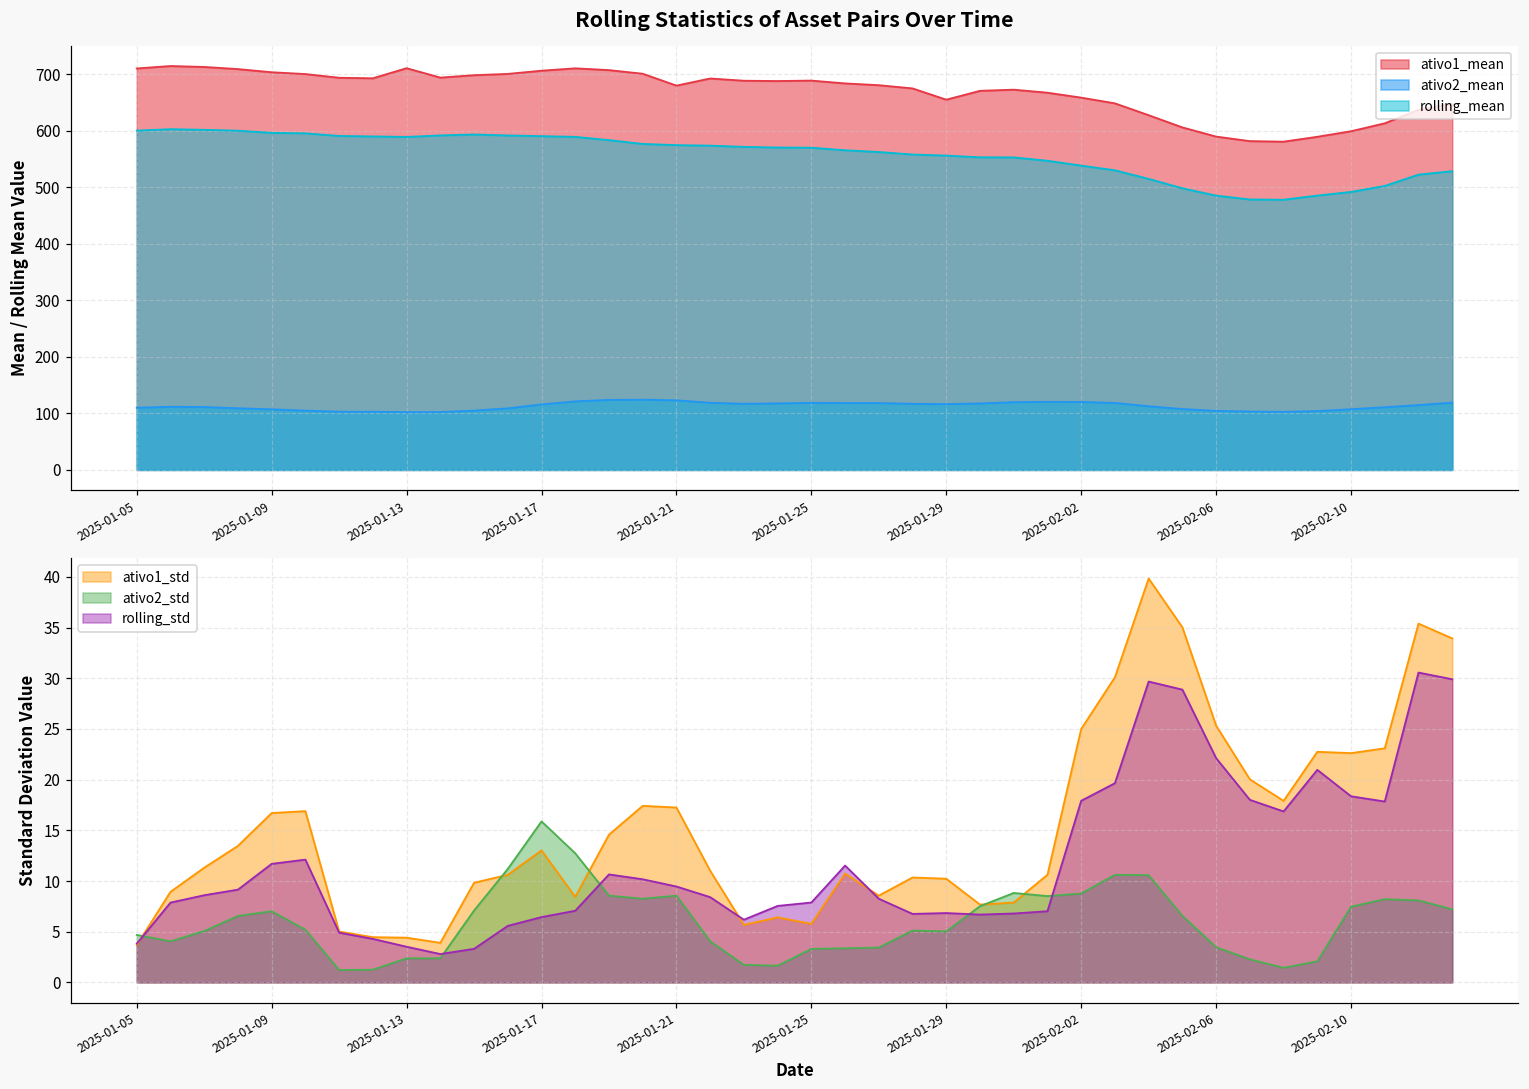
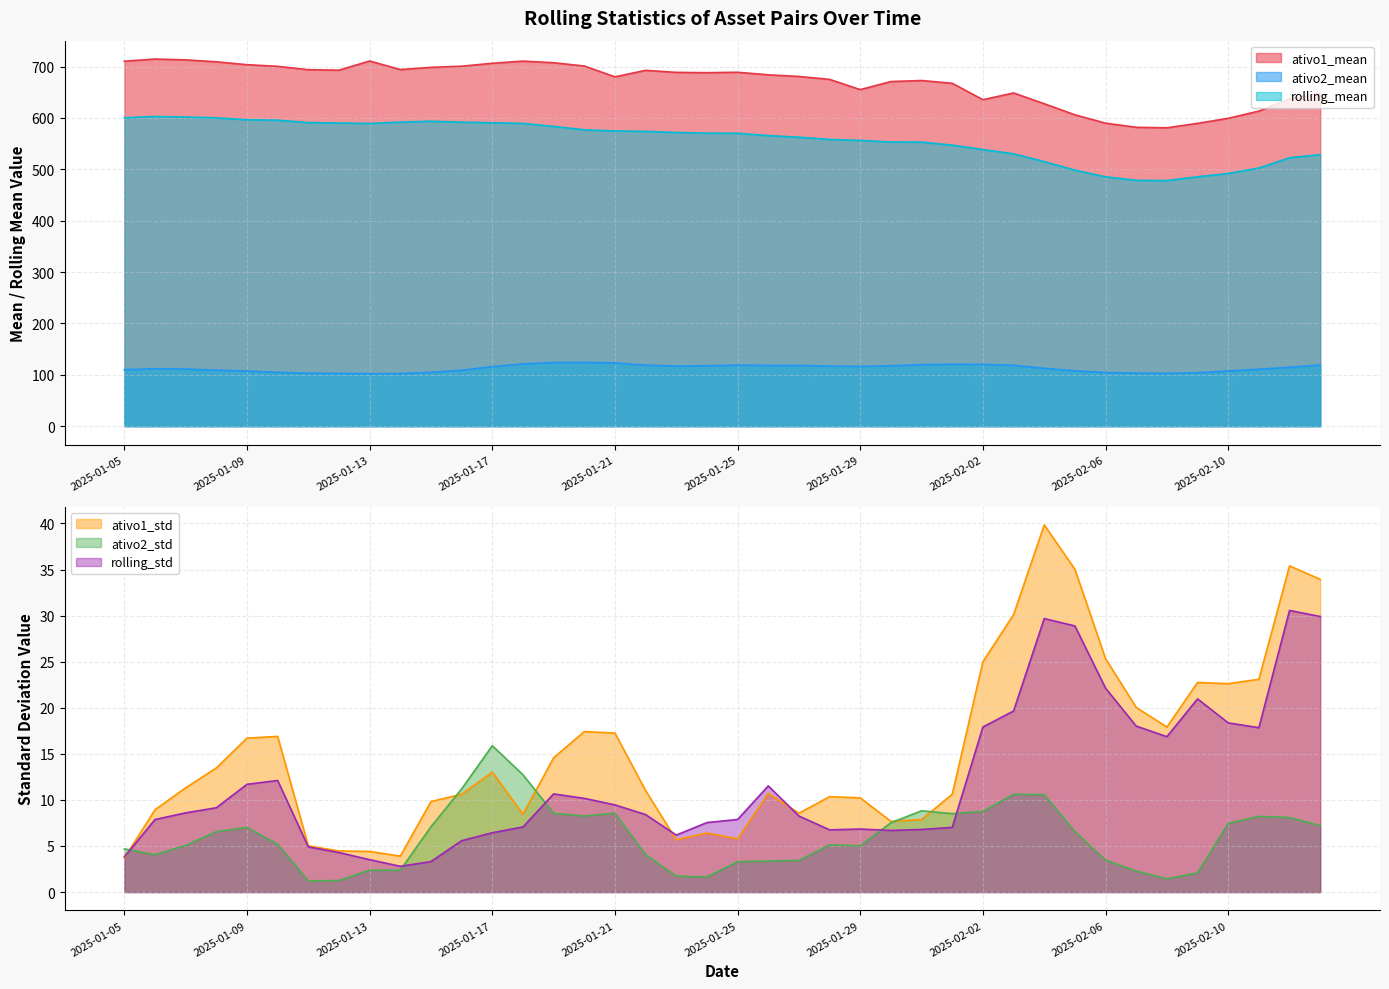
  {
    "Rolling Statistics of Asset Pairs Over Time": {
      "ativo1_mean": {
        "2025-01-05": 710,
        "2025-01-09": 700,
        "2025-01-13": 710,
        "2025-01-17": 710,
        "2025-01-21": 680,
        "2025-01-25": 690,
        "2025-01-29": 660,
-       "2025-02-02": 660,
+       "2025-02-02": 640,
        "2025-02-06": 590,
        "2025-02-10": 600
      }
    }
  }
